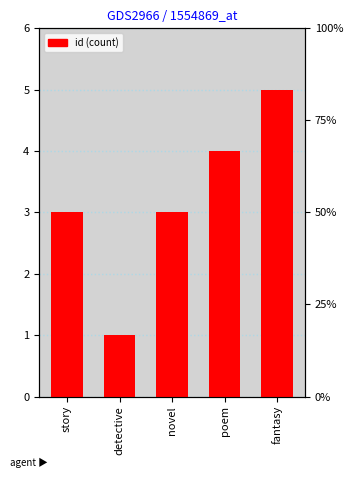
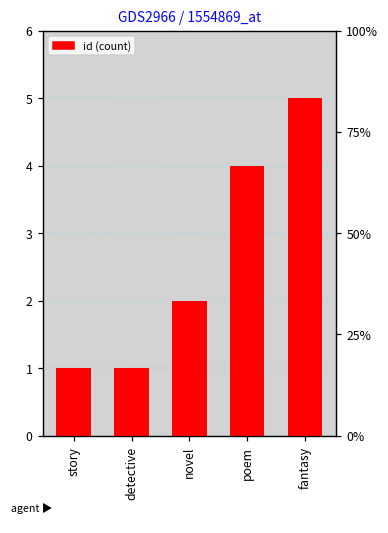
  {
-   "story": 3,
+   "story": 1,
    "detective": 1,
-   "novel": 3,
+   "novel": 2,
    "poem": 4,
    "fantasy": 5
  }
